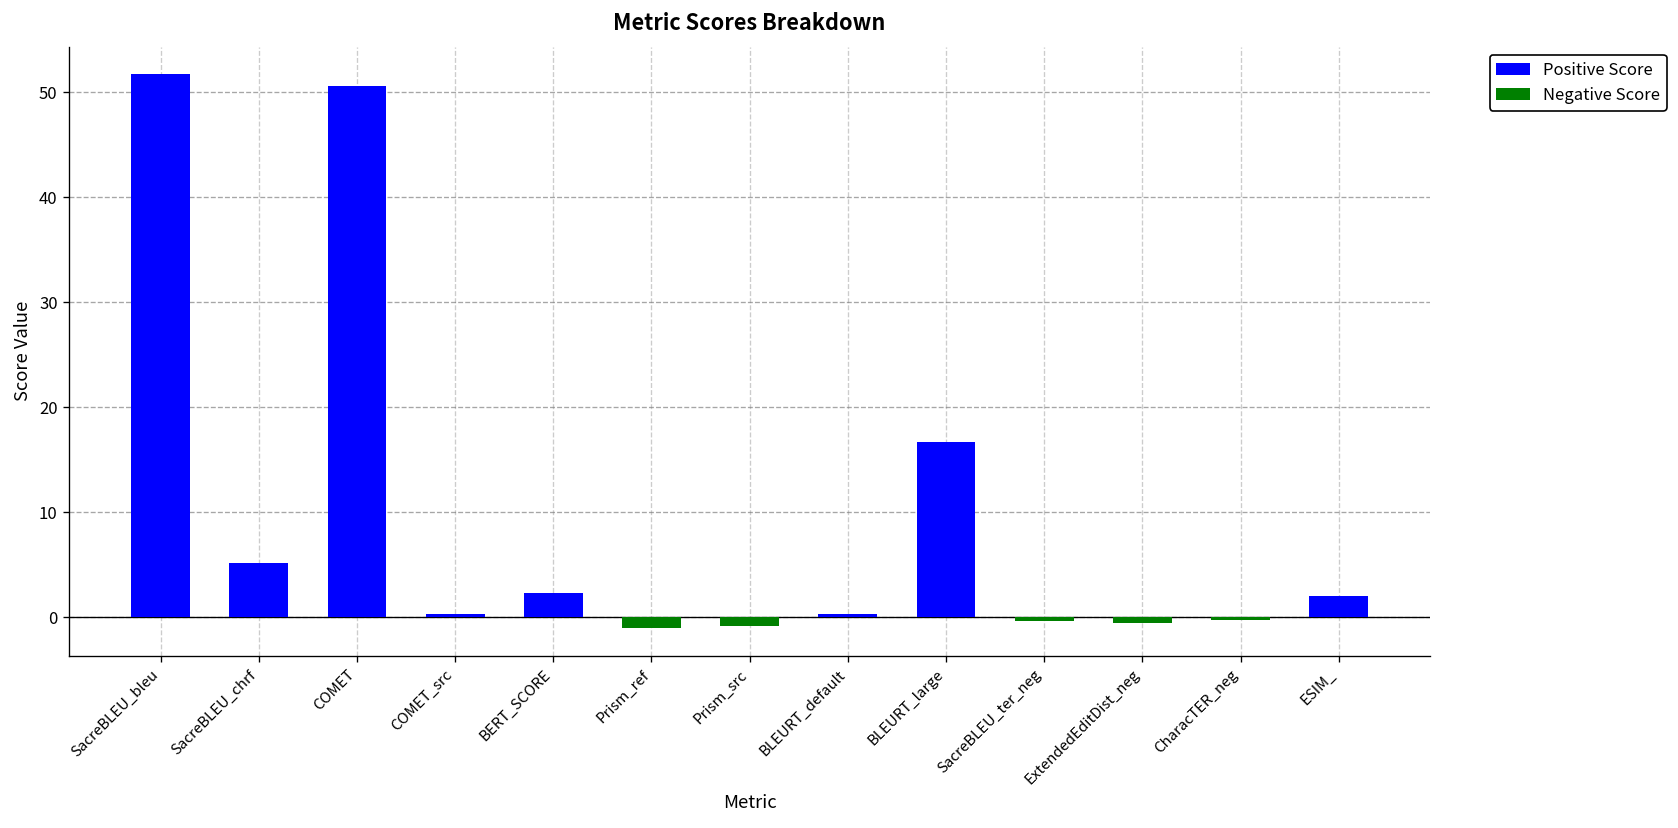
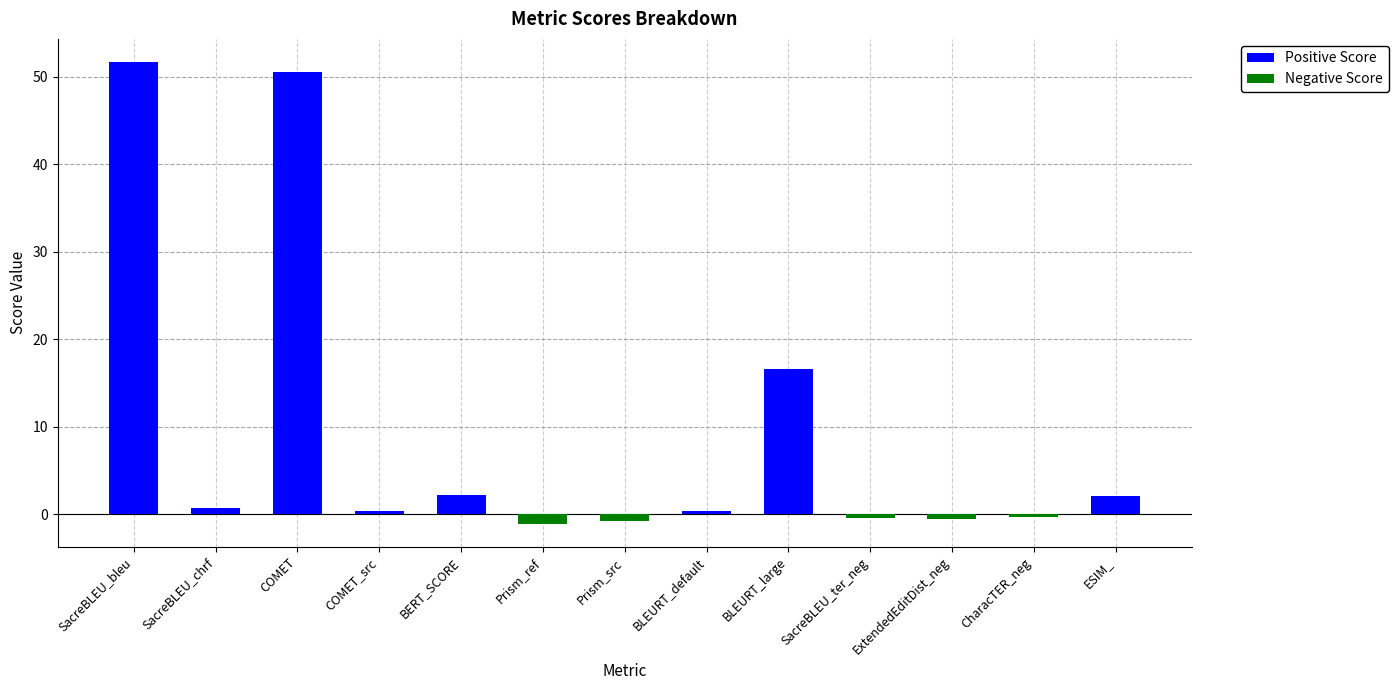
  {
    "Positive Score": {
      "SacreBLEU_bleu": 52,
-     "SacreBLEU_chrf": 5,
+     "SacreBLEU_chrf": 1,
      "COMET": 51,
      "COMET_src": 0,
      "BERT_SCORE": 2,
      "Prism_ref": 0,
      "Prism_src": 0,
      "BLEURT_default": 0,
      "BLEURT_large": 17,
      "SacreBLEU_ter_neg": 0,
      "ExtendedEditDist_neg": 0,
      "CharacTER_neg": 0,
      "ESIM_": 2
    },
    "Negative Score": {
      "SacreBLEU_bleu": 0,
      "SacreBLEU_chrf": 0,
      "COMET": 0,
      "COMET_src": 0,
      "BERT_SCORE": 0,
      "Prism_ref": -1,
      "Prism_src": -1,
      "BLEURT_default": 0,
      "BLEURT_large": 0,
      "SacreBLEU_ter_neg": 0,
      "ExtendedEditDist_neg": -1,
      "ESIM_": 0
    }
  }
